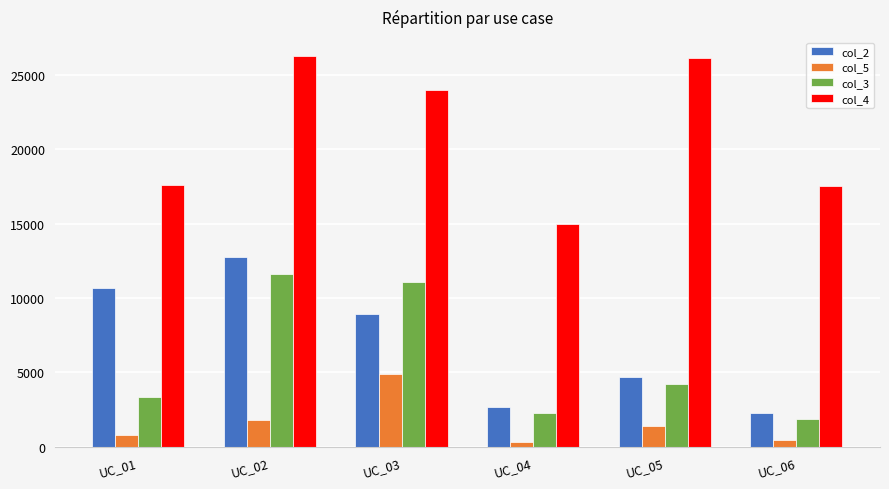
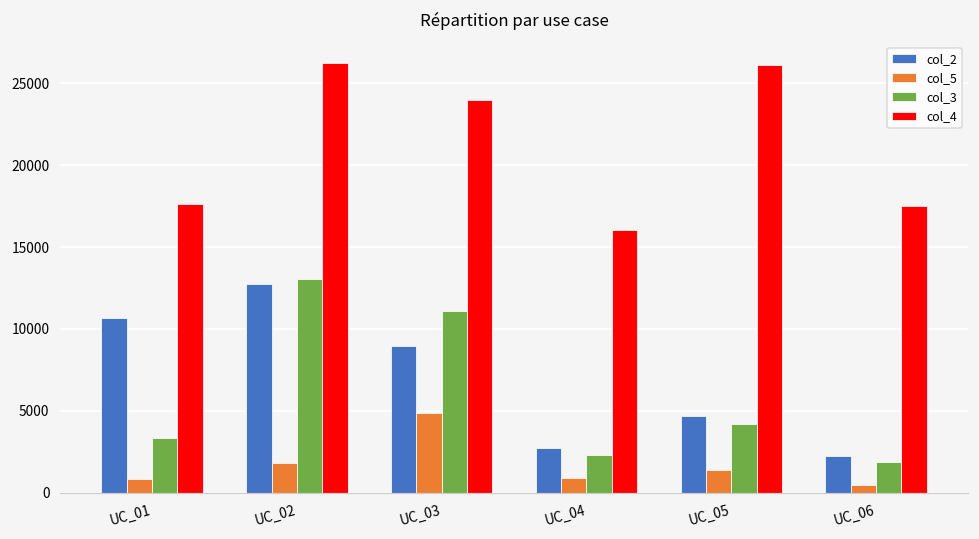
  {
    "col_2": {
      "UC_01": 10700,
      "UC_02": 12700,
      "UC_03": 9000,
      "UC_04": 2700,
      "UC_05": 4700,
      "UC_06": 2300
    },
    "col_5": {
      "UC_01": 800,
      "UC_02": 1800,
      "UC_03": 4900,
-     "UC_04": 300,
+     "UC_04": 900,
      "UC_05": 1400,
      "UC_06": 500
    },
    "col_3": {
      "UC_01": 3400,
-     "UC_02": 11600,
+     "UC_02": 13100,
      "UC_03": 11100,
      "UC_04": 2300,
      "UC_05": 4200,
      "UC_06": 1900
    },
    "col_4": {
      "UC_01": 17600,
      "UC_02": 26200,
      "UC_03": 24000,
-     "UC_04": 15000,
+     "UC_04": 16100,
      "UC_05": 26100,
      "UC_06": 17500
    }
  }
